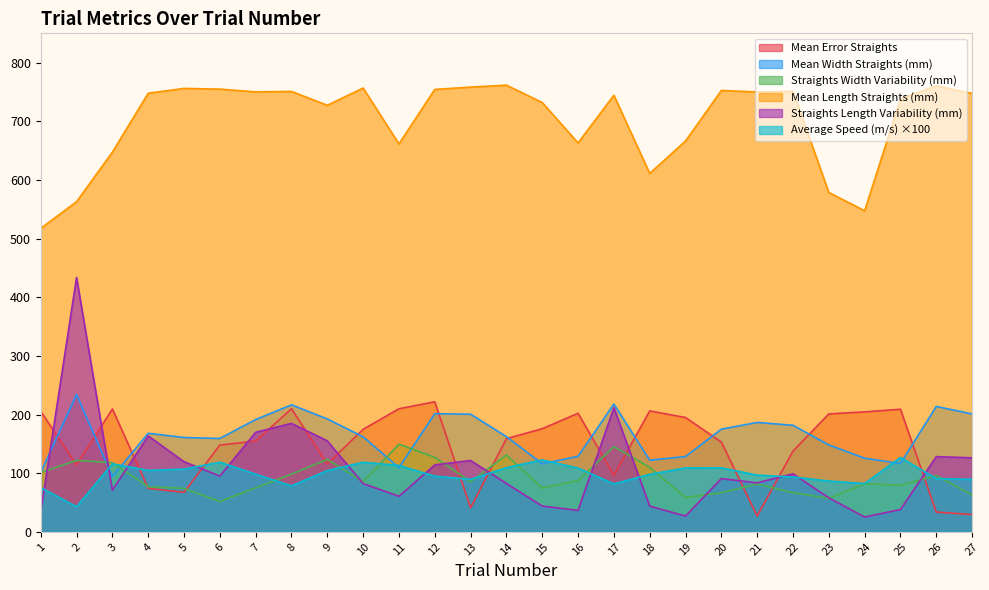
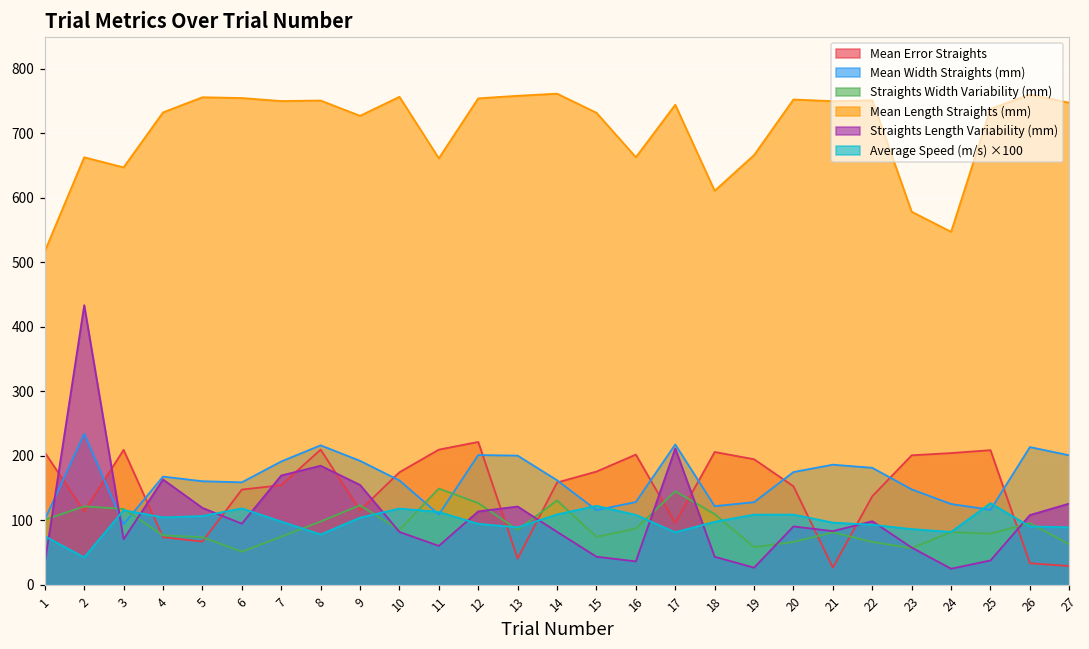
  {
    "Mean Error Straights": {
      "1": 210,
      "2": 110,
      "3": 210,
      "5": 70,
      "6": 150,
      "7": 150,
      "8": 210,
      "9": 120,
      "10": 170,
      "11": 210,
      "12": 220,
      "13": 40,
      "15": 180,
      "16": 200,
      "17": 100,
      "18": 210,
      "19": 190,
      "20": 150,
      "21": 30,
      "22": 140,
      "23": 200,
      "24": 200,
      "25": 210,
      "26": 30,
      "27": 30
    },
    "Straights Width Variability (mm)": {
      "2": 120,
      "5": 70,
      "6": 50,
      "7": 70,
      "8": 100,
      "9": 120,
      "11": 150,
      "12": 130,
      "14": 130,
      "15": 70,
      "16": 90,
      "17": 150,
      "18": 110,
      "19": 60,
      "20": 70,
      "22": 70,
      "25": 80,
      "26": 100,
      "27": 60
    },
    "Mean Length Straights (mm)": {
      "1": 520,
-     "2": 560,
+     "2": 660,
      "3": 650,
-     "4": 750,
+     "4": 730,
      "5": 760,
      "6": 750,
      "7": 750,
      "8": 750,
      "9": 730,
      "10": 760,
      "11": 660,
      "12": 750,
      "13": 760,
      "14": 760,
      "15": 730,
      "16": 660,
      "17": 740,
      "18": 610,
      "19": 670,
      "20": 750,
      "23": 580,
      "24": 550,
      "27": 750
    },
    "Straights Length Variability (mm)": {
      "1": 30,
      "2": 430,
      "3": 70,
      "4": 160,
      "5": 120,
      "6": 100,
      "7": 170,
      "8": 180,
      "9": 160,
      "11": 60,
      "12": 110,
      "13": 120,
      "14": 80,
      "15": 40,
      "16": 40,
      "17": 210,
      "18": 40,
      "19": 30,
      "20": 90,
      "22": 100,
      "24": 30,
      "25": 40,
-     "26": 130,
+     "26": 110,
      "27": 130
    }
  }
